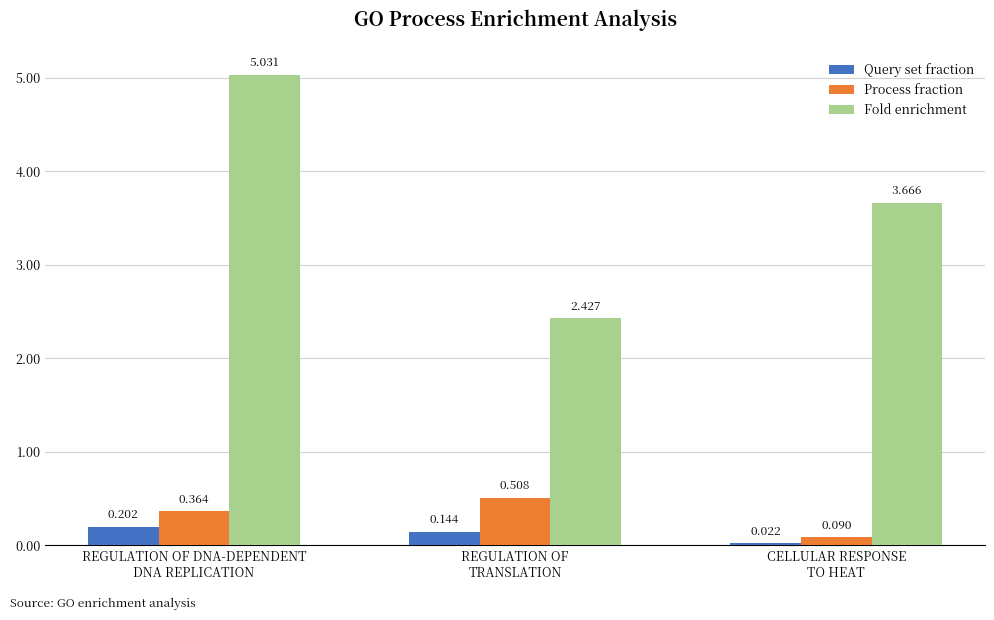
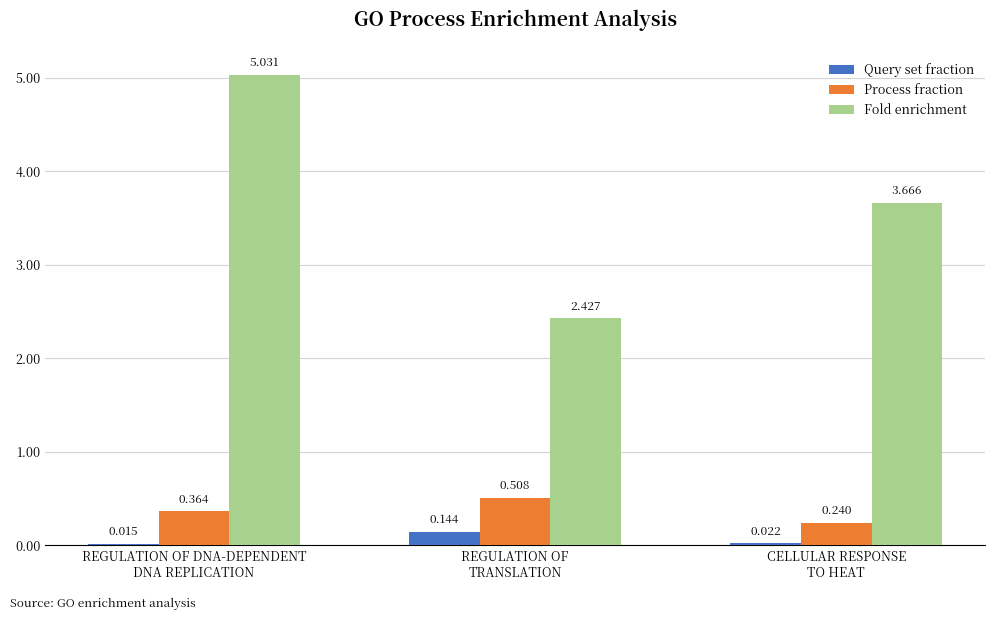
  {
    "Query set fraction": {
-     "REGULATION OF DNA-DEPENDENT DNA REPLICATION": 0.202,
+     "REGULATION OF DNA-DEPENDENT DNA REPLICATION": 0.015,
      "REGULATION OF TRANSLATION": 0.144,
      "CELLULAR RESPONSE TO HEAT": 0.022
    },
    "Process fraction": {
      "REGULATION OF DNA-DEPENDENT DNA REPLICATION": 0.364,
      "REGULATION OF TRANSLATION": 0.508,
-     "CELLULAR RESPONSE TO HEAT": 0.090
+     "CELLULAR RESPONSE TO HEAT": 0.240
    },
    "Fold enrichment": {
      "REGULATION OF DNA-DEPENDENT DNA REPLICATION": 5.031,
      "REGULATION OF TRANSLATION": 2.427,
      "CELLULAR RESPONSE TO HEAT": 3.666
    }
  }
